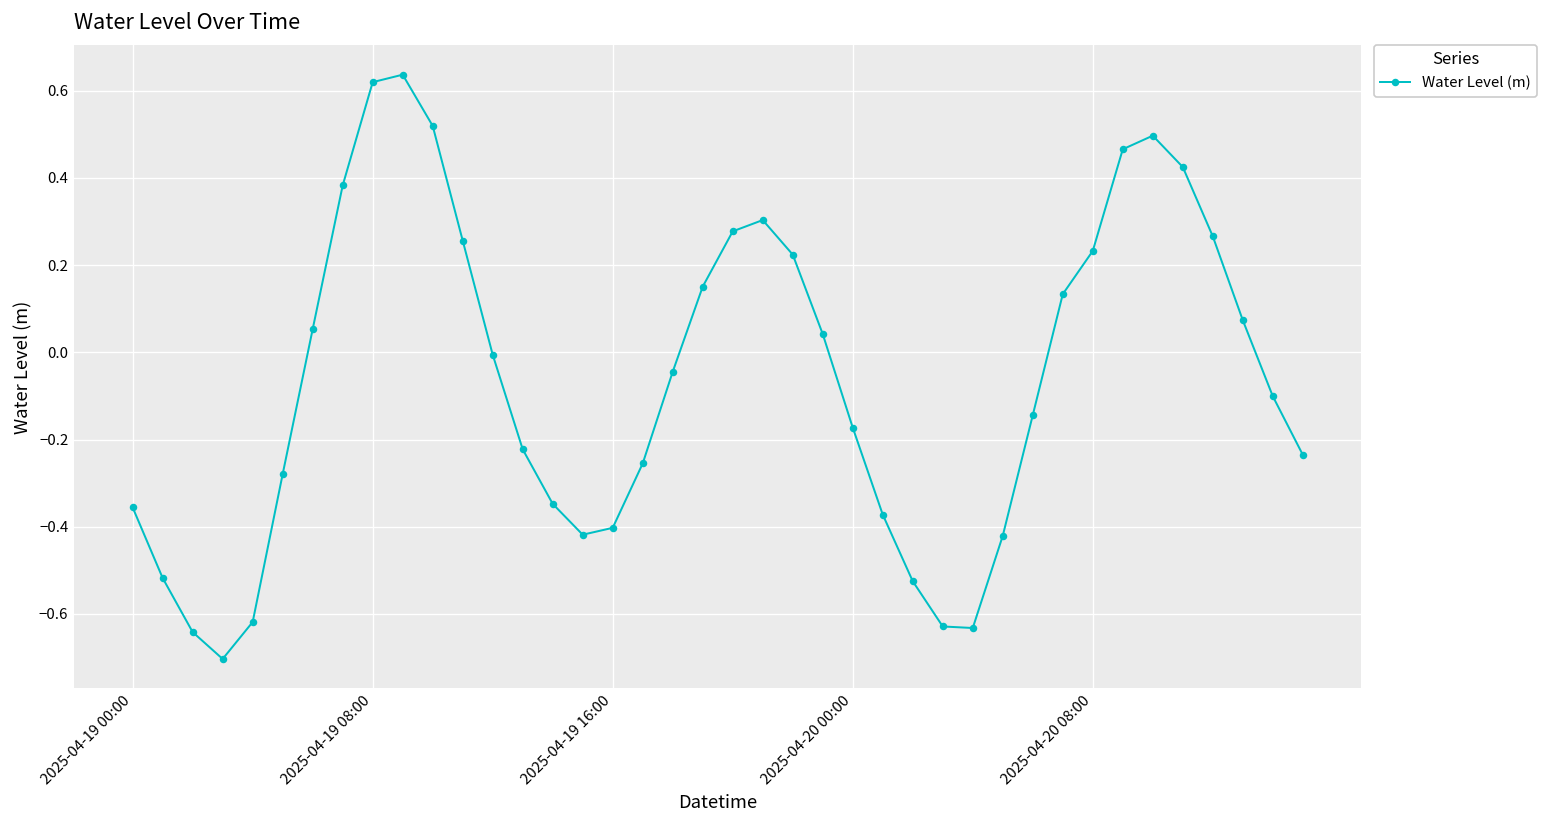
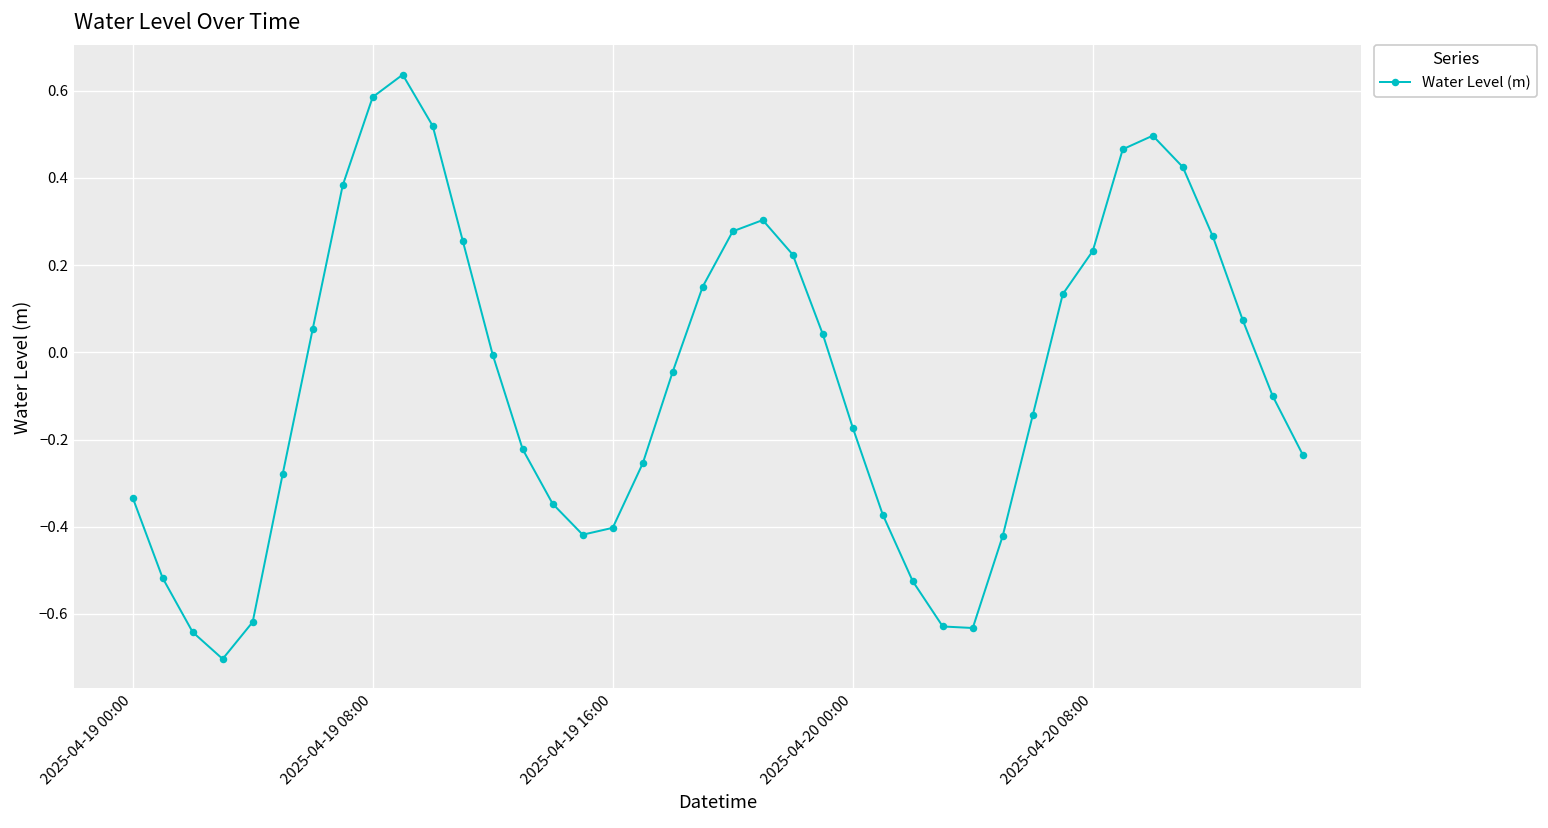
  {
-   "2025-04-19 00:00": -0.36,
-   "2025-04-19 08:00": 0.62,
+   "2025-04-19 00:00": -0.33,
+   "2025-04-19 08:00": 0.59,
    "2025-04-19 16:00": -0.40,
    "2025-04-20 00:00": -0.17,
    "2025-04-20 08:00": 0.23
  }
